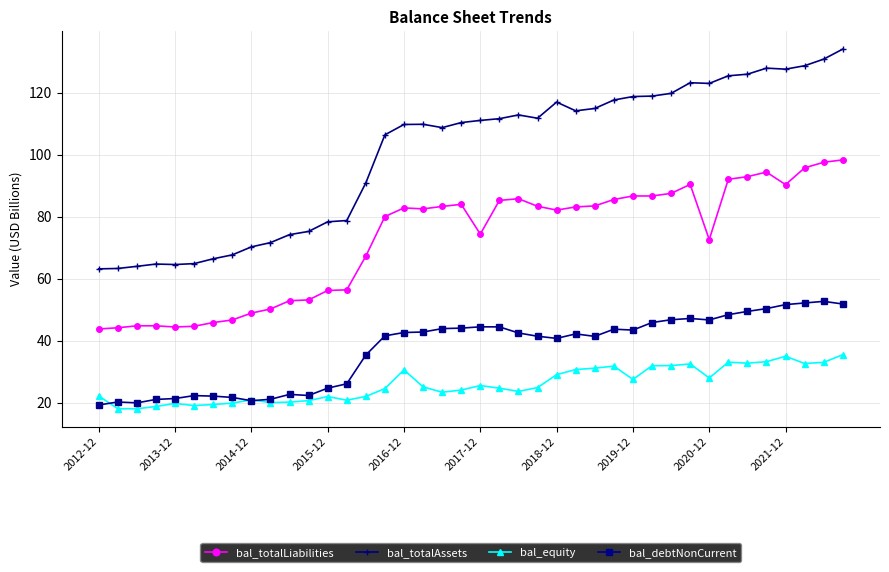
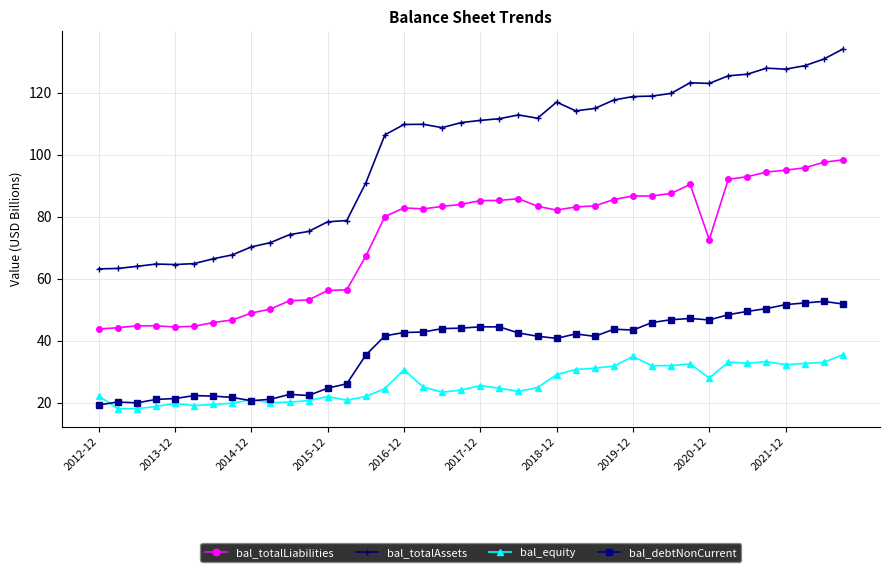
  {
    "bal_totalLiabilities": {
      "2012-12": 44,
      "2013-12": 44,
      "2014-12": 49,
      "2015-12": 56,
      "2016-12": 83,
-     "2017-12": 74,
+     "2017-12": 85,
      "2018-12": 82,
      "2019-12": 87,
      "2020-12": 73,
-     "2021-12": 90
+     "2021-12": 95
    },
    "bal_equity": {
      "2012-12": 22,
      "2013-12": 20,
      "2015-12": 22,
      "2016-12": 31,
      "2017-12": 26,
      "2018-12": 29,
-     "2019-12": 28,
+     "2019-12": 35,
      "2020-12": 28,
-     "2021-12": 35
+     "2021-12": 32
    }
  }
